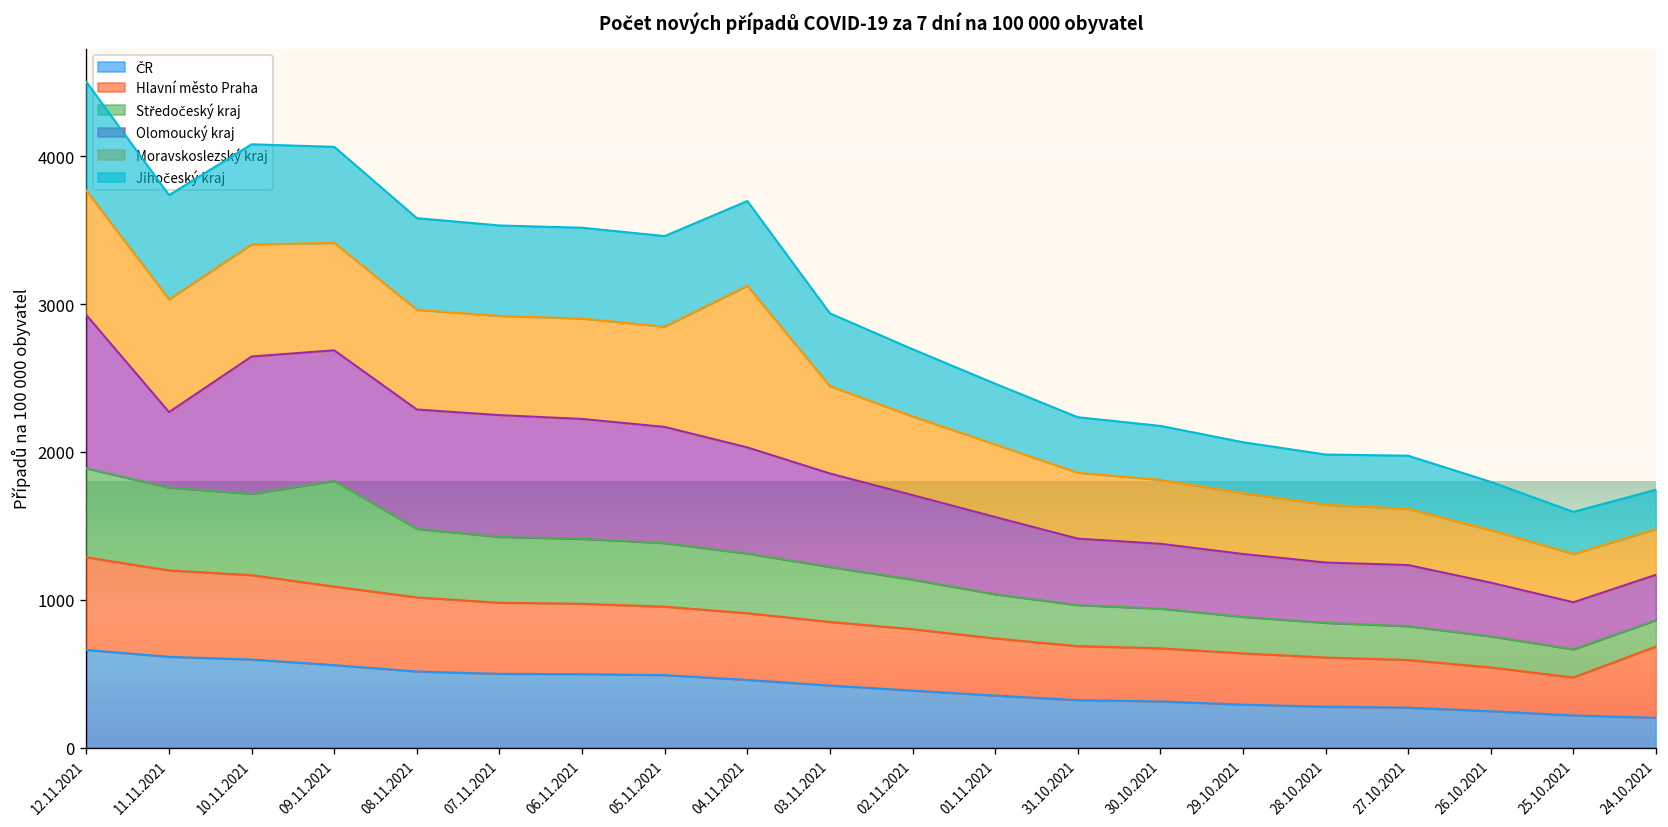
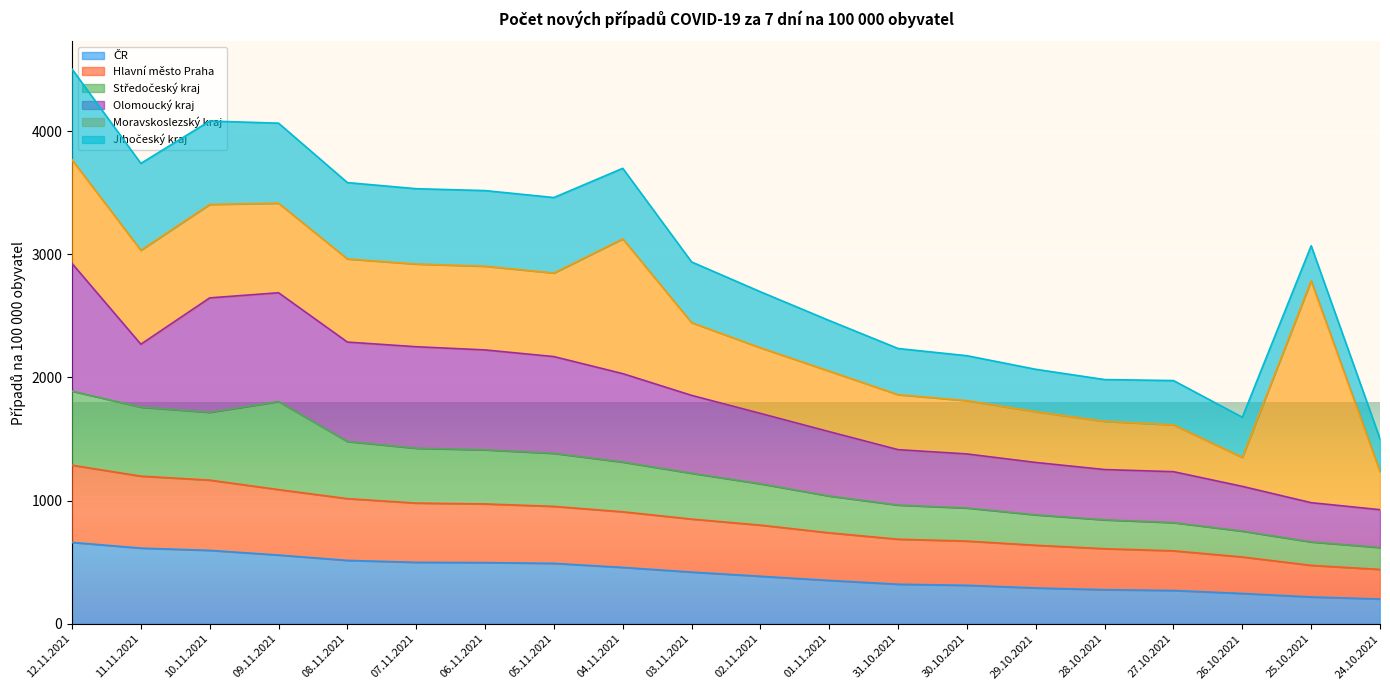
  {
    "Hlavní město Praha": {
      "12.11.2021": 630,
      "11.11.2021": 580,
      "10.11.2021": 570,
      "09.11.2021": 530,
      "08.11.2021": 500,
      "07.11.2021": 480,
      "06.11.2021": 480,
      "05.11.2021": 460,
      "04.11.2021": 450,
      "03.11.2021": 430,
      "02.11.2021": 420,
      "01.11.2021": 390,
      "31.10.2021": 370,
      "30.10.2021": 360,
      "29.10.2021": 350,
      "28.10.2021": 330,
      "27.10.2021": 320,
      "26.10.2021": 300,
      "25.10.2021": 260,
-     "24.10.2021": 480
+     "24.10.2021": 240
    },
    "Středočeský kraj": {
      "12.11.2021": 600,
      "11.11.2021": 560,
      "10.11.2021": 550,
      "09.11.2021": 720,
      "08.11.2021": 460,
      "07.11.2021": 450,
      "06.11.2021": 440,
      "05.11.2021": 430,
      "04.11.2021": 400,
      "03.11.2021": 370,
      "02.11.2021": 340,
      "01.11.2021": 300,
      "31.10.2021": 280,
      "30.10.2021": 270,
      "29.10.2021": 250,
      "28.10.2021": 230,
      "27.10.2021": 230,
      "26.10.2021": 210,
      "25.10.2021": 190,
      "24.10.2021": 180
    },
    "Olomoucký kraj": {
      "12.11.2021": 1040,
      "11.11.2021": 510,
      "10.11.2021": 930,
      "09.11.2021": 880,
      "08.11.2021": 810,
      "07.11.2021": 820,
      "06.11.2021": 810,
      "05.11.2021": 790,
      "04.11.2021": 720,
      "03.11.2021": 630,
      "02.11.2021": 570,
      "01.11.2021": 520,
      "31.10.2021": 450,
      "30.10.2021": 440,
      "29.10.2021": 430,
      "28.10.2021": 410,
      "27.10.2021": 410,
      "26.10.2021": 360,
      "25.10.2021": 320,
      "24.10.2021": 310
    },
    "Moravskoslezský kraj": {
      "12.11.2021": 840,
      "11.11.2021": 760,
      "10.11.2021": 760,
      "09.11.2021": 730,
      "08.11.2021": 670,
      "07.11.2021": 670,
      "06.11.2021": 680,
      "05.11.2021": 680,
      "04.11.2021": 1090,
      "03.11.2021": 590,
      "02.11.2021": 530,
      "01.11.2021": 490,
      "31.10.2021": 450,
      "30.10.2021": 430,
      "29.10.2021": 410,
      "28.10.2021": 390,
      "27.10.2021": 380,
-     "26.10.2021": 360,
-     "25.10.2021": 330,
+     "26.10.2021": 240,
+     "25.10.2021": 1800,
      "24.10.2021": 310
    }
  }
